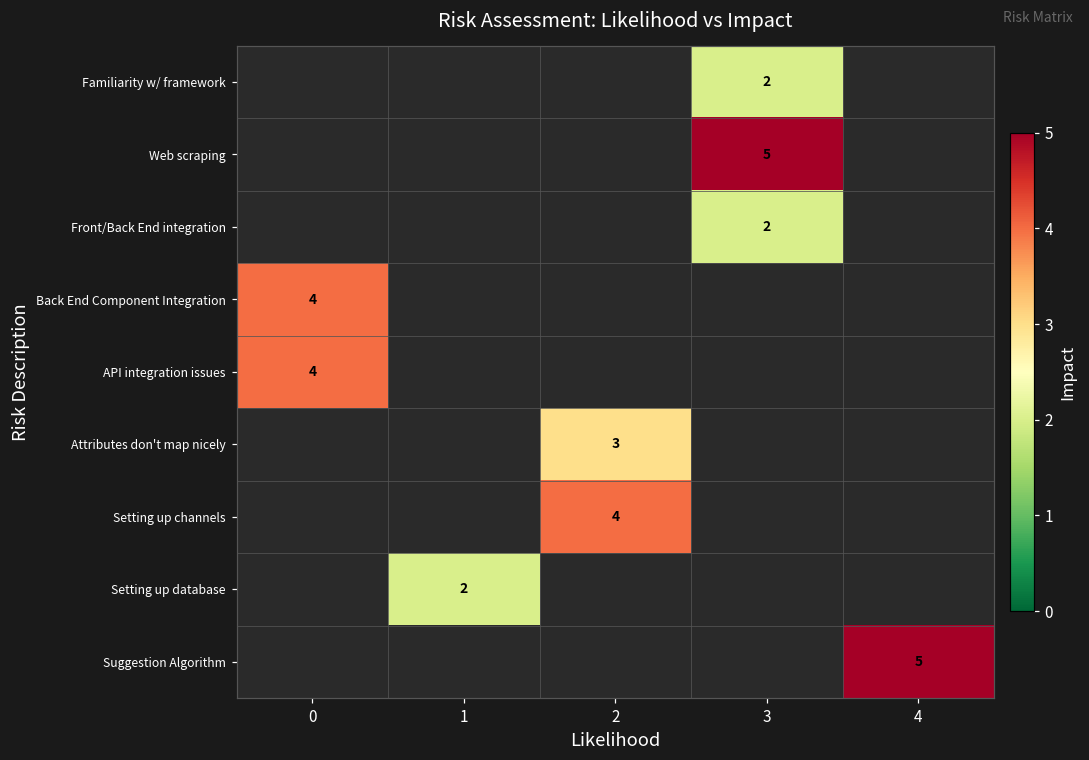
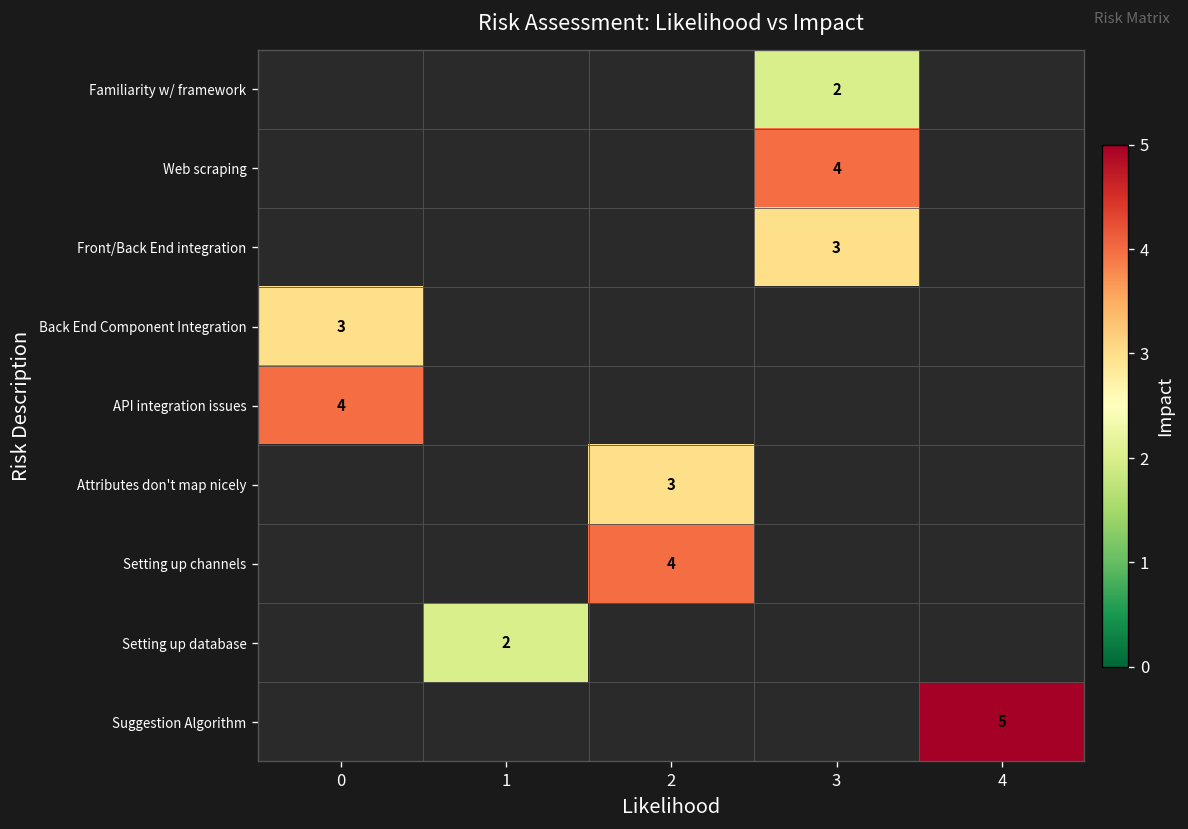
  {
    "Familiarity w/ framework": {
      "3": 2
    },
    "Web scraping": {
-     "3": 5
+     "3": 4
    },
    "Front/Back End integration": {
-     "3": 2
+     "3": 3
    },
    "Back End Component Integration": {
-     "0": 4
+     "0": 3
    },
    "API integration issues": {
      "0": 4
    },
    "Attributes don't map nicely": {
      "2": 3
    },
    "Setting up channels": {
      "2": 4
    },
    "Setting up database": {
      "1": 2
    },
    "Suggestion Algorithm": {
      "4": 5
    }
  }
